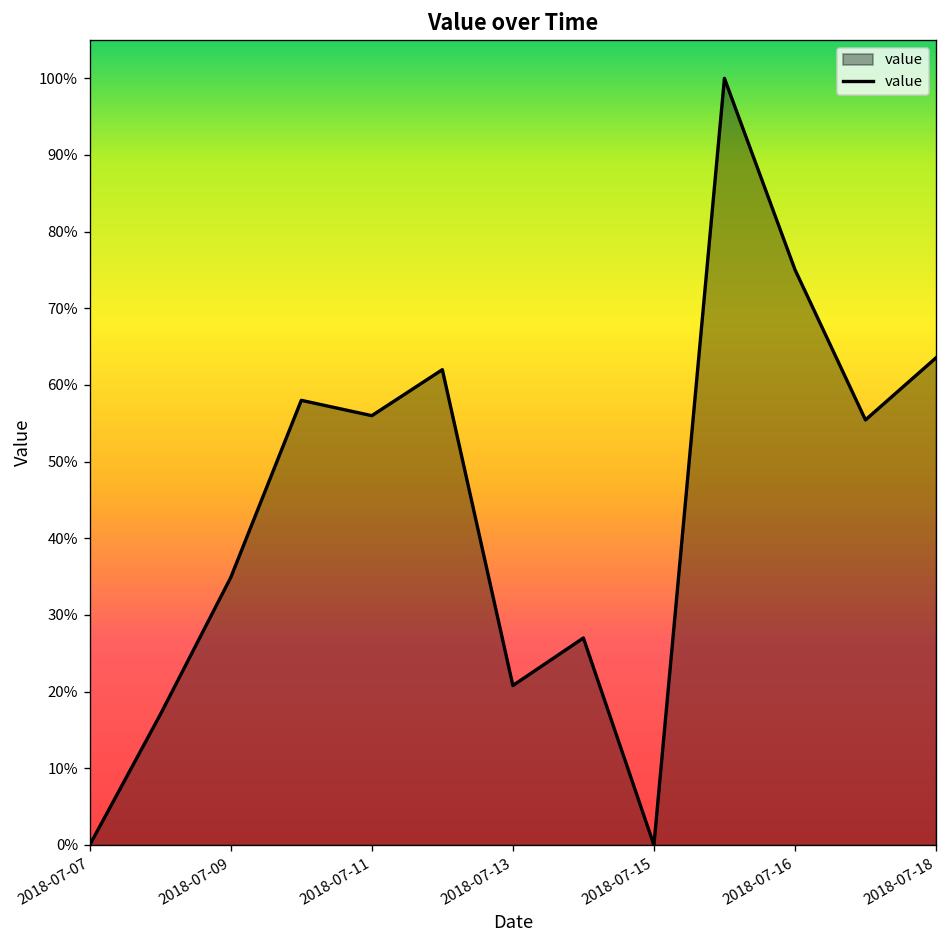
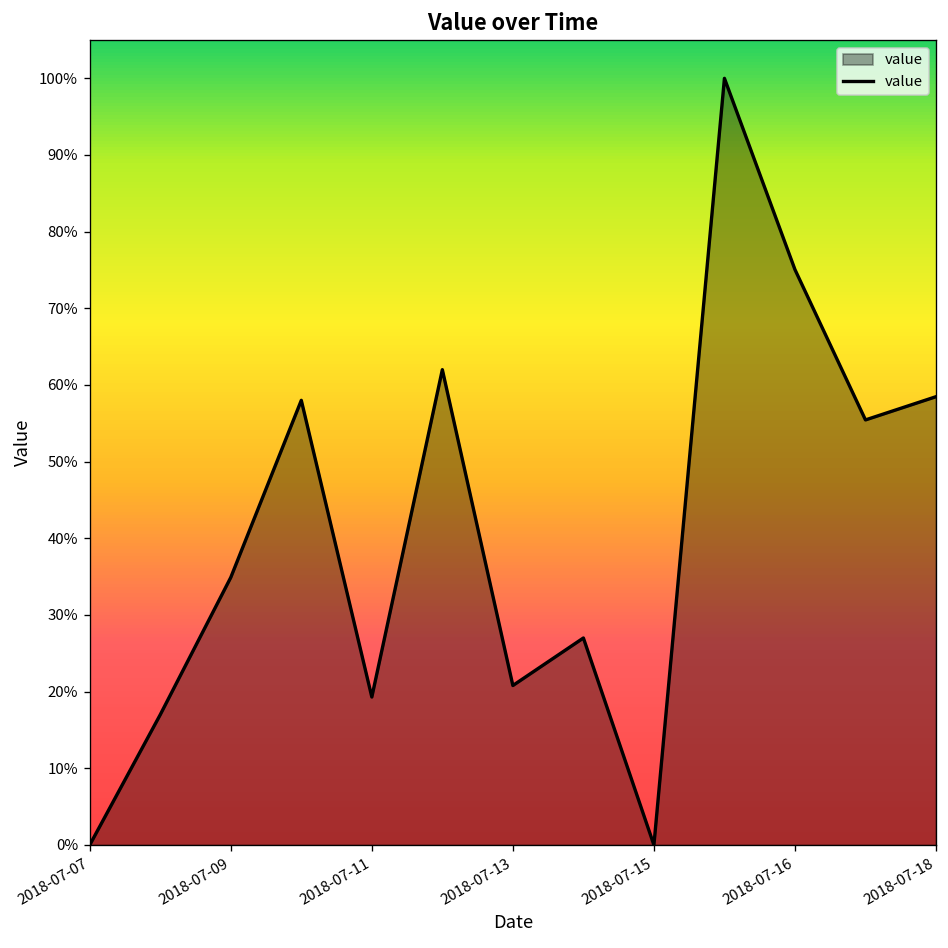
  {
    "2018-07-07": "0%",
    "2018-07-09": "35%",
-   "2018-07-11": "56%",
+   "2018-07-11": "19%",
    "2018-07-13": "21%",
    "2018-07-15": "0%",
-   "2018-07-18": "64%"
+   "2018-07-18": "58%"
  }
